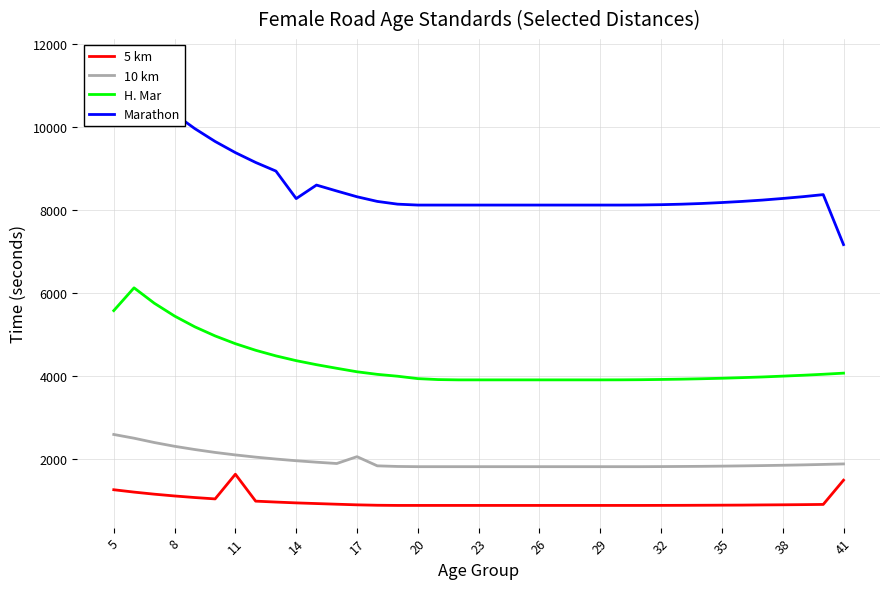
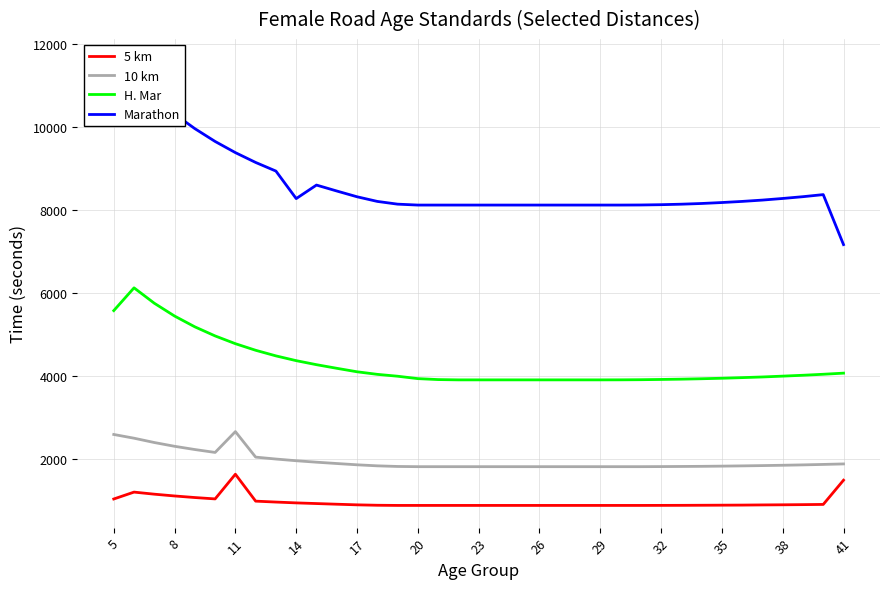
  {
    "5 km": {
-     "5": 1300,
+     "5": 1000,
      "8": 1100,
      "11": 1600,
      "14": 900,
      "17": 900,
      "20": 900,
      "23": 900,
      "26": 900,
      "29": 900,
      "32": 900,
      "35": 900,
      "38": 900,
      "41": 1500
    },
    "10 km": {
      "5": 2600,
      "8": 2300,
-     "11": 2100,
+     "11": 2700,
      "14": 2000,
-     "17": 2100,
+     "17": 1900,
      "20": 1800,
      "23": 1800,
      "26": 1800,
      "29": 1800,
      "32": 1800,
      "35": 1800,
      "38": 1900,
      "41": 1900
    },
    "H. Mar": {
      "5": 5600,
      "8": 5500,
      "11": 4800,
      "14": 4400,
      "17": 4100,
      "20": 3900,
      "23": 3900,
      "26": 3900,
      "29": 3900,
      "32": 3900,
      "35": 4000,
      "38": 4000,
      "41": 4100
    },
    "Marathon": {
      "11": 9400,
      "14": 8300,
      "17": 8300,
      "20": 8100,
      "23": 8100,
      "26": 8100,
      "29": 8100,
      "32": 8100,
      "35": 8200,
      "38": 8300,
      "41": 7200
    }
  }
